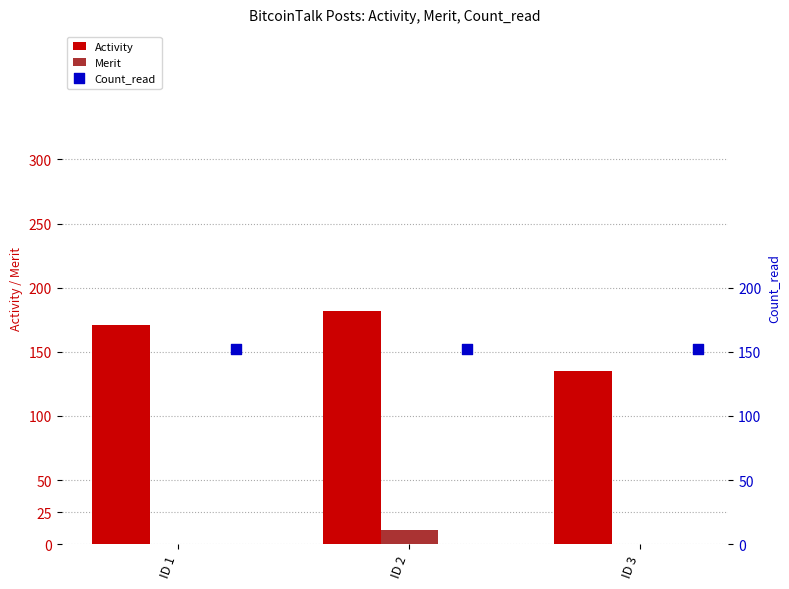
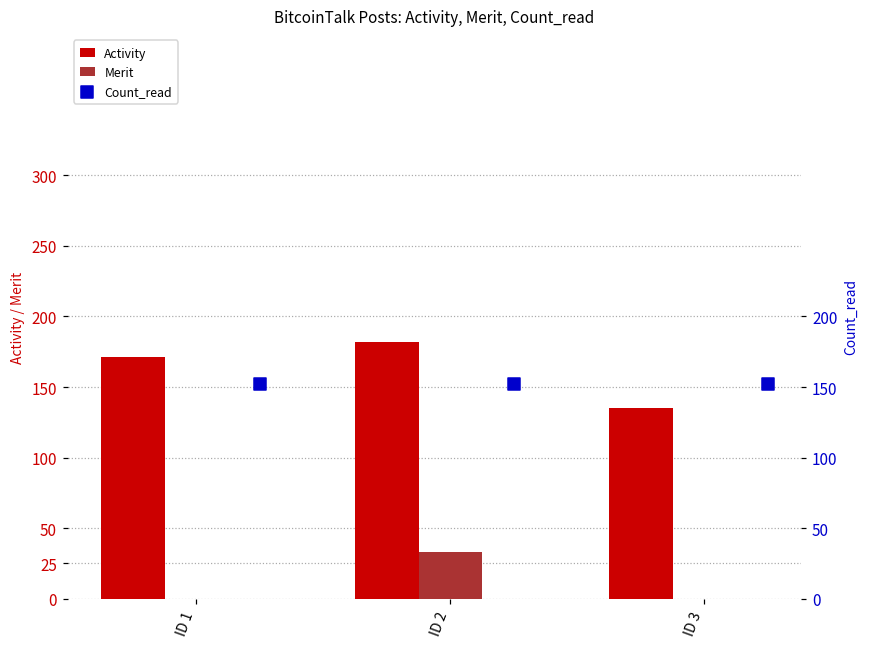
  {
    "Activity": {
      "ID 1": 171,
      "ID 2": 182,
      "ID 3": 135
    },
    "Merit": {
      "ID 1": 0,
-     "ID 2": 11,
+     "ID 2": 33,
      "ID 3": 0
    }
  }
